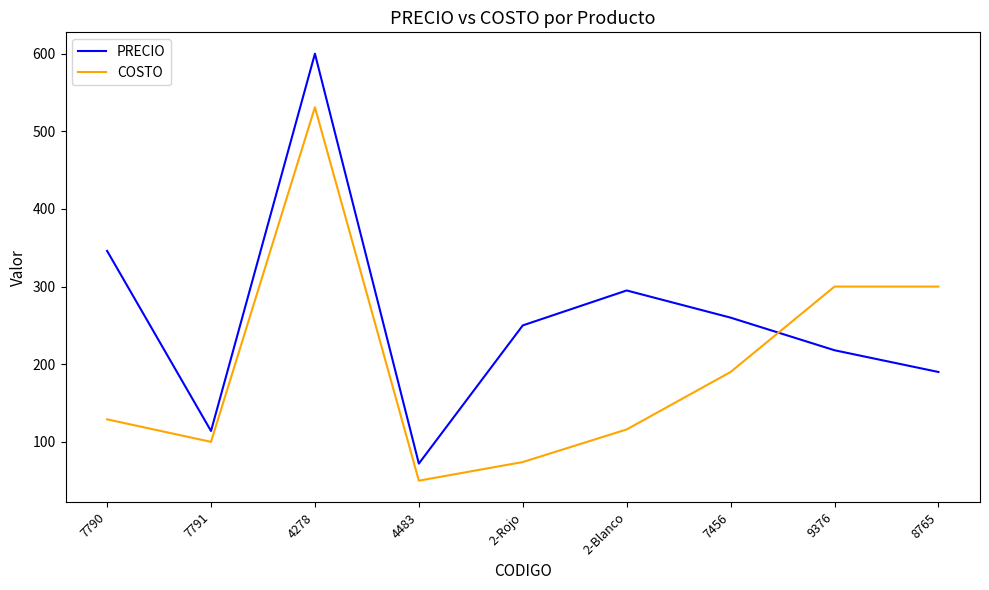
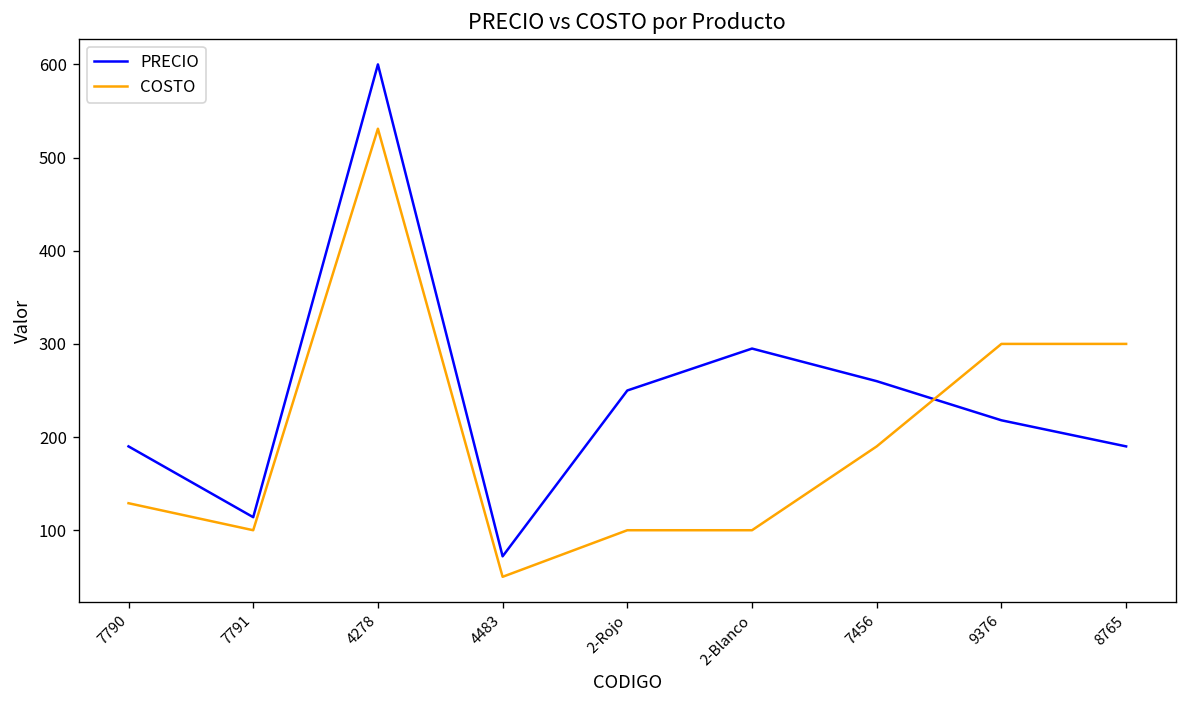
  {
    "PRECIO": {
-     "7790": 350,
+     "7790": 190,
      "7791": 110,
      "4278": 600,
      "4483": 70,
      "2-Rojo": 250,
      "2-Blanco": 300,
      "7456": 260,
      "9376": 220,
      "8765": 190
    },
    "COSTO": {
      "7790": 130,
      "7791": 100,
      "4278": 530,
      "4483": 50,
-     "2-Rojo": 70,
-     "2-Blanco": 120,
+     "2-Rojo": 100,
+     "2-Blanco": 100,
      "7456": 190,
      "9376": 300,
      "8765": 300
    }
  }
